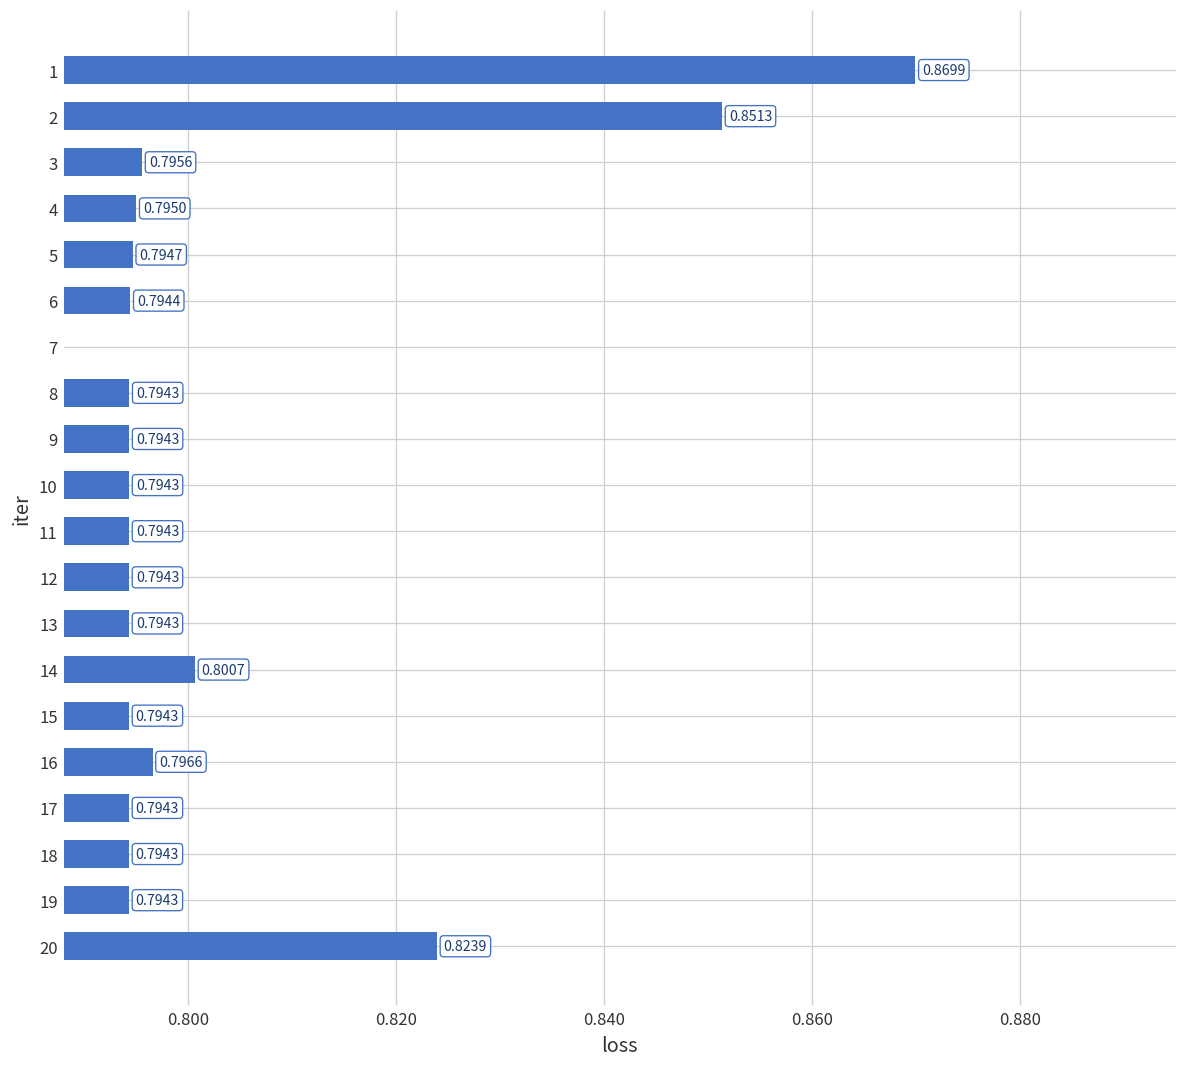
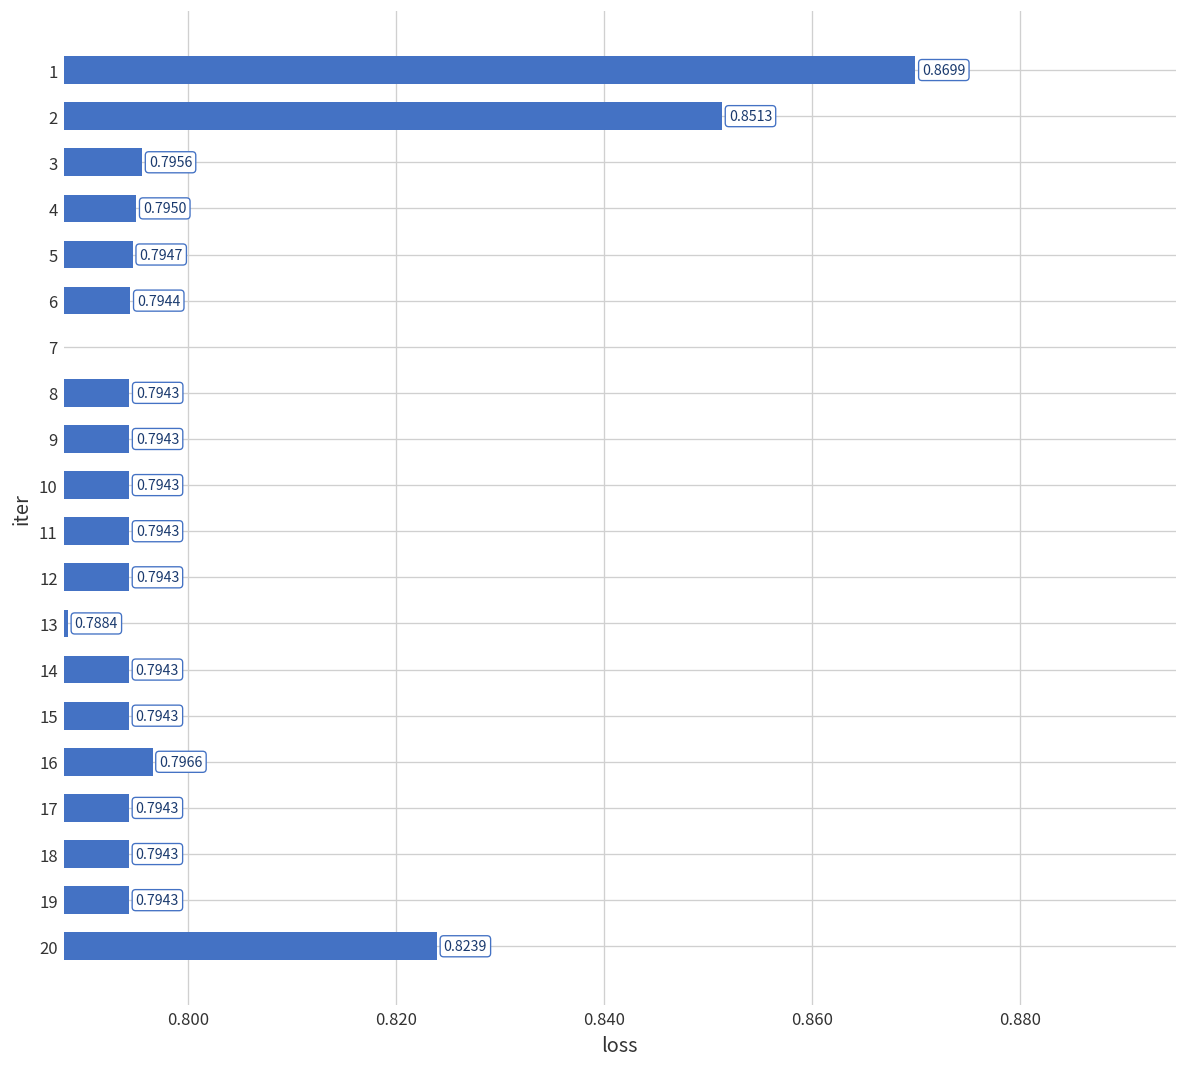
  {
-   "13": 0.7943,
-   "14": 0.8007
+   "13": 0.7884,
+   "14": 0.7943
  }
